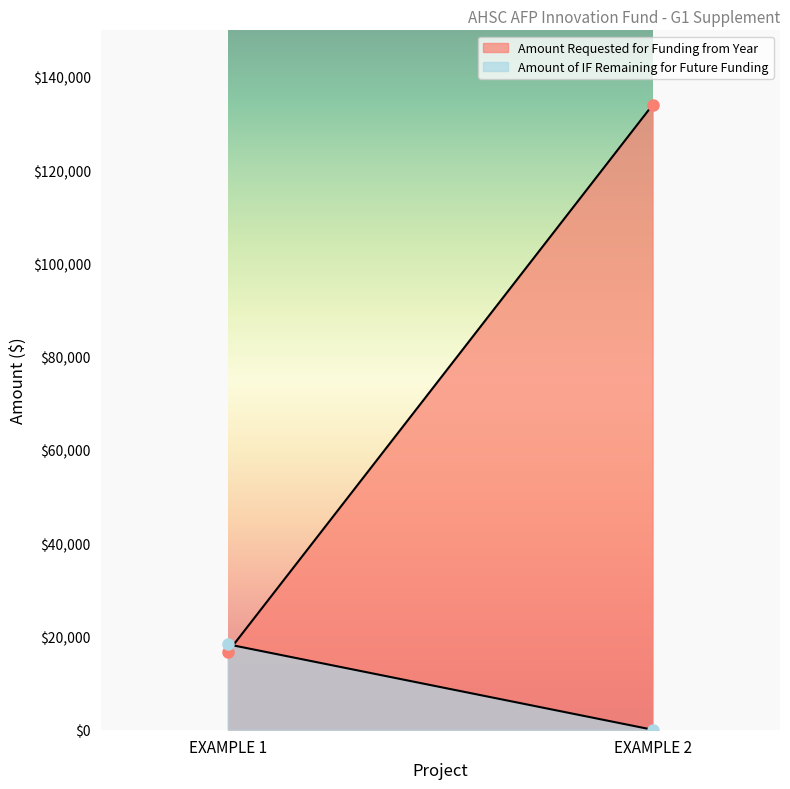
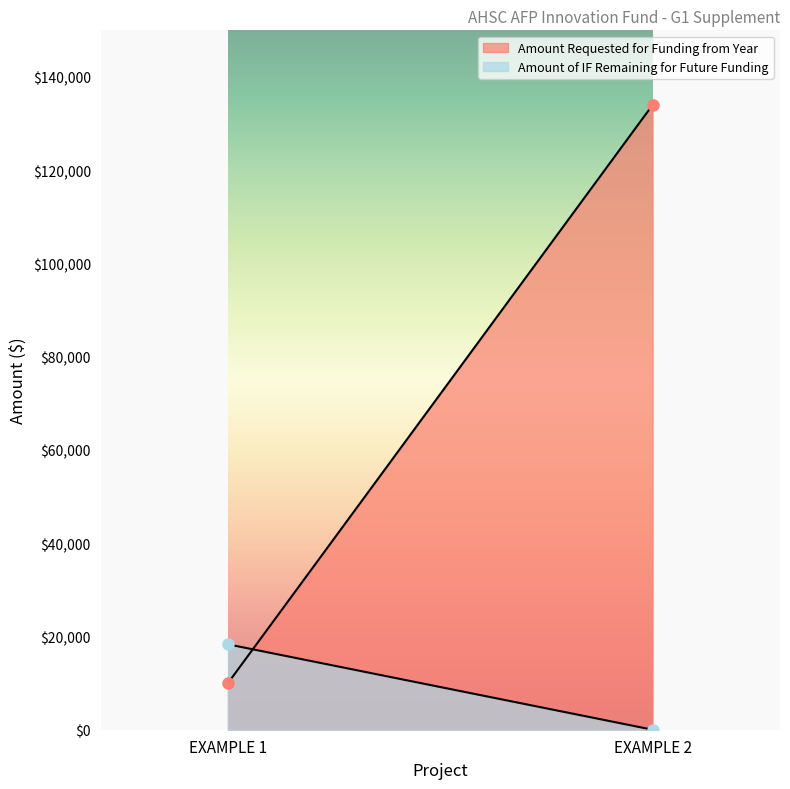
  {
    "Amount Requested for Funding from Year": {
-     "EXAMPLE 1": "$17,000",
+     "EXAMPLE 1": "$10,000",
      "EXAMPLE 2": "$134,000"
    },
    "Amount of IF Remaining for Future Funding": {
      "EXAMPLE 1": "$18,000",
      "EXAMPLE 2": "$0"
    }
  }
